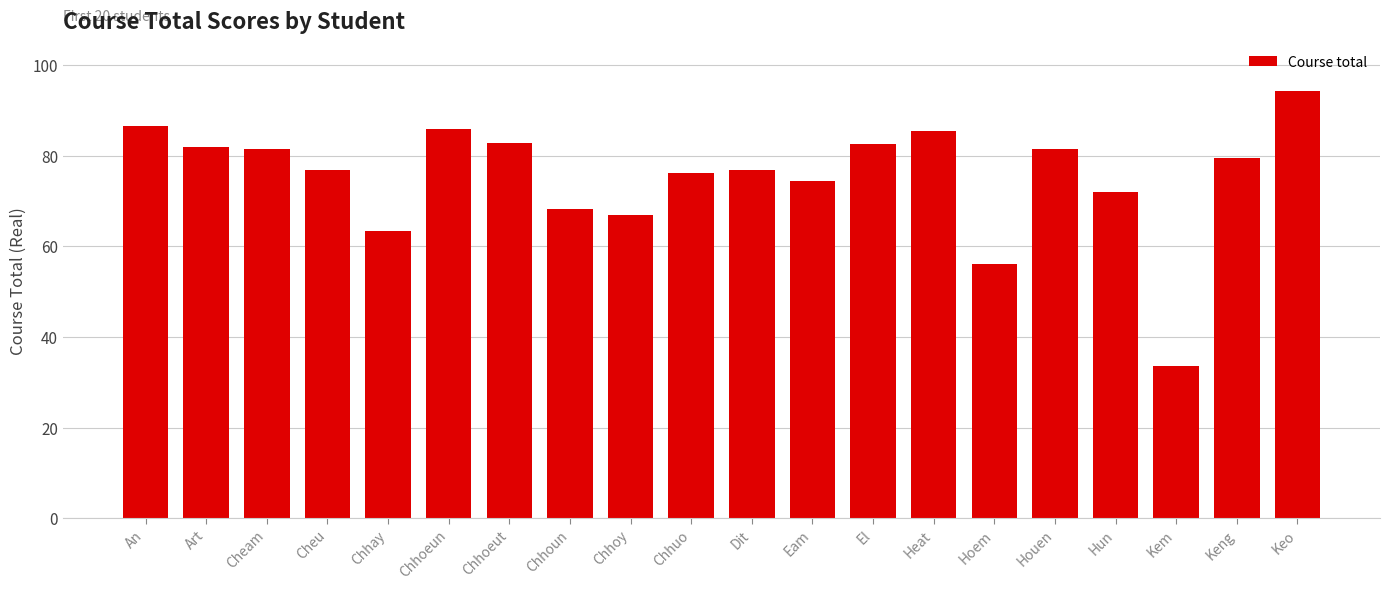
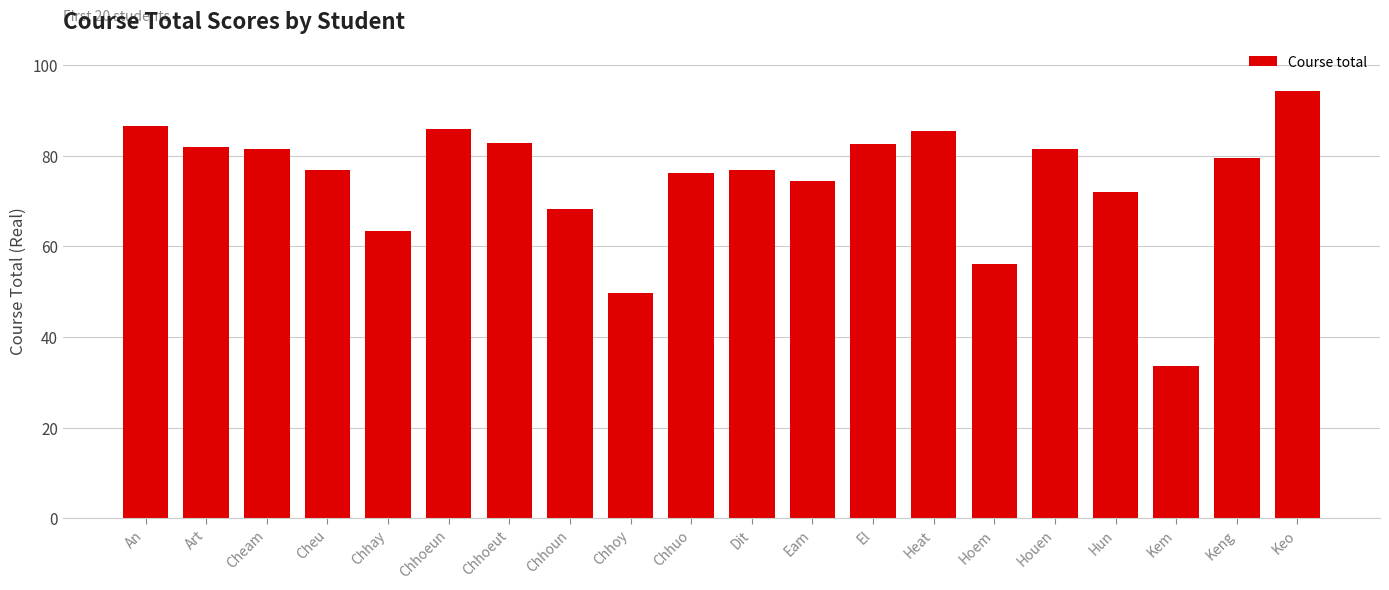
  {
    "An": 86,
    "Art": 82,
    "Cheam": 82,
    "Cheu": 77,
    "Chhay": 63,
    "Chhoeun": 86,
    "Chhoeut": 83,
    "Chhoun": 68,
-   "Chhoy": 67,
+   "Chhoy": 50,
    "Chhuo": 76,
    "Dit": 77,
    "Eam": 74,
    "El": 83,
    "Heat": 85,
    "Hoem": 56,
    "Houen": 82,
    "Hun": 72,
    "Kem": 34,
    "Keng": 79,
    "Keo": 94
  }
